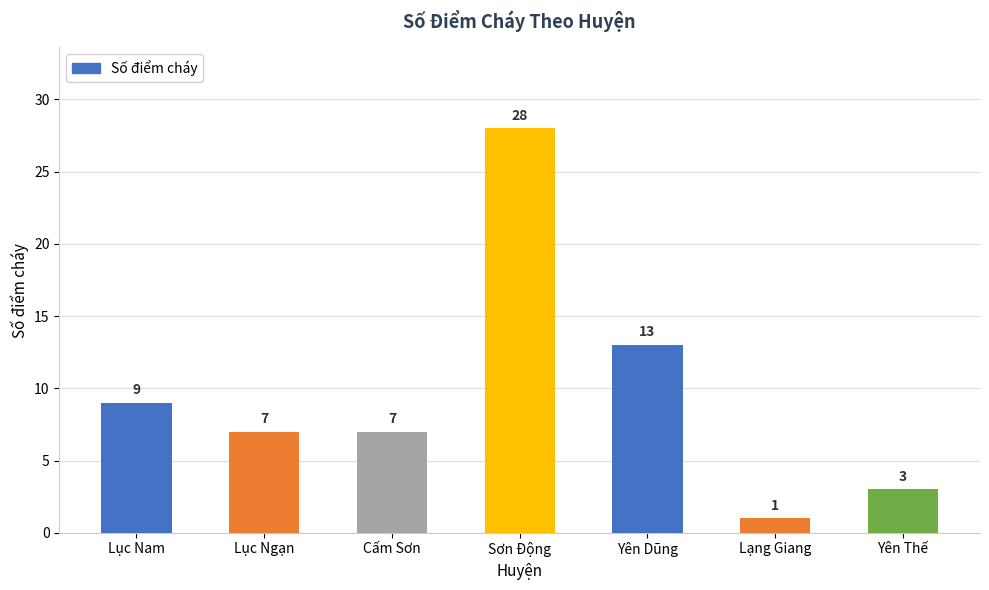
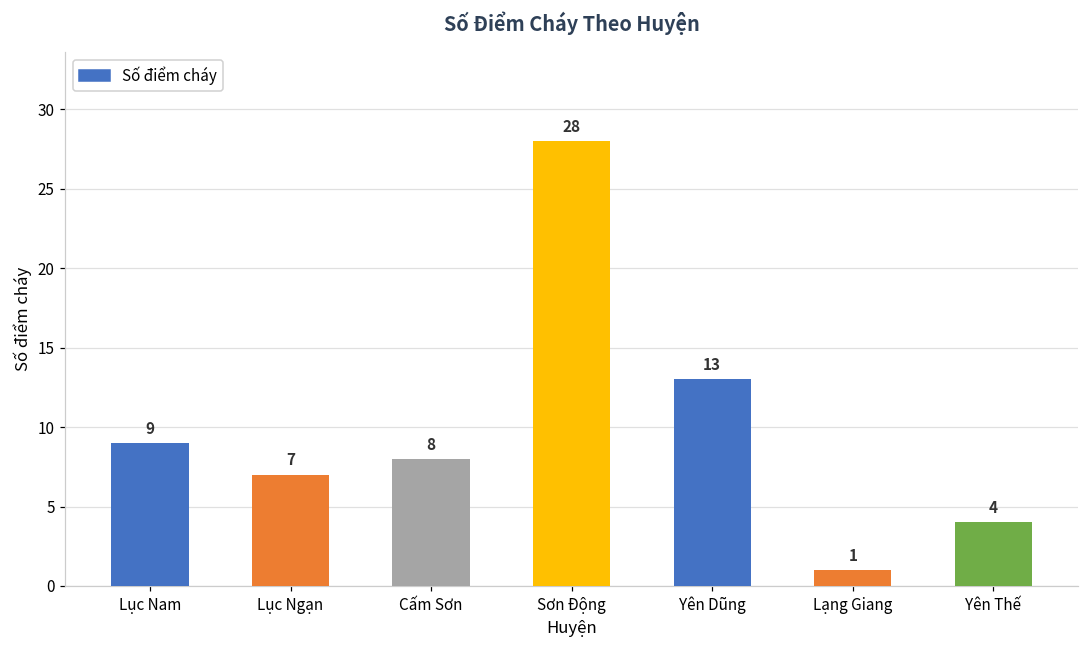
  {
    "Lục Nam": 9,
    "Lục Ngạn": 7,
-   "Cấm Sơn": 7,
+   "Cấm Sơn": 8,
    "Sơn Động": 28,
    "Yên Dũng": 13,
    "Lạng Giang": 1,
-   "Yên Thế": 3
+   "Yên Thế": 4
  }
